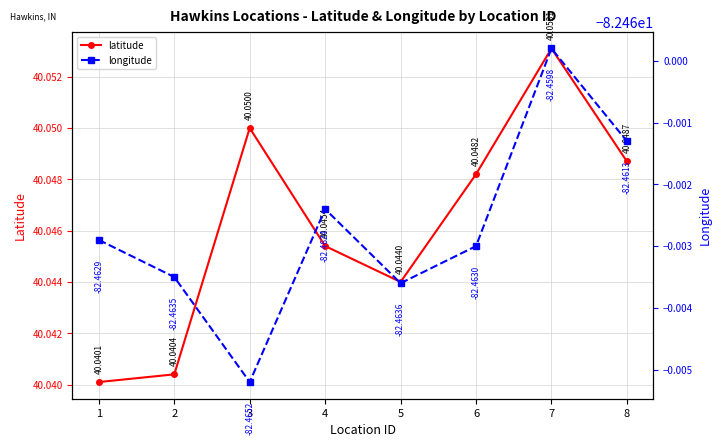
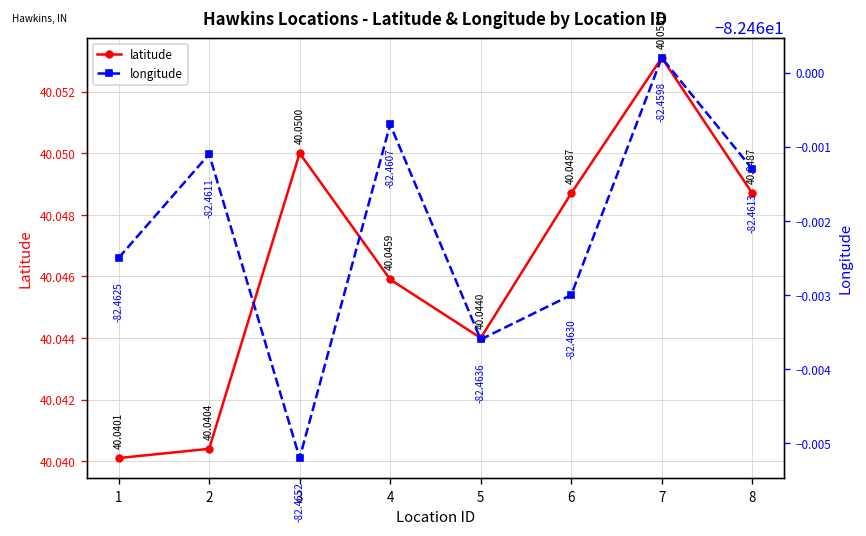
  {
    "latitude": {
      "1": 40.0401,
      "2": 40.0404,
      "3": 40.0500,
-     "4": 40.0454,
+     "4": 40.0459,
      "5": 40.0440,
-     "6": 40.0482,
+     "6": 40.0487,
      "7": 40.0531
    },
    "longitude": {
-     "1": -82.4629,
-     "2": -82.4635,
+     "1": -82.4625,
+     "2": -82.4611,
      "3": -82.4652,
-     "4": -82.4624,
+     "4": -82.4607,
      "5": -82.4636,
      "6": -82.4630,
      "7": -82.4598
    }
  }
